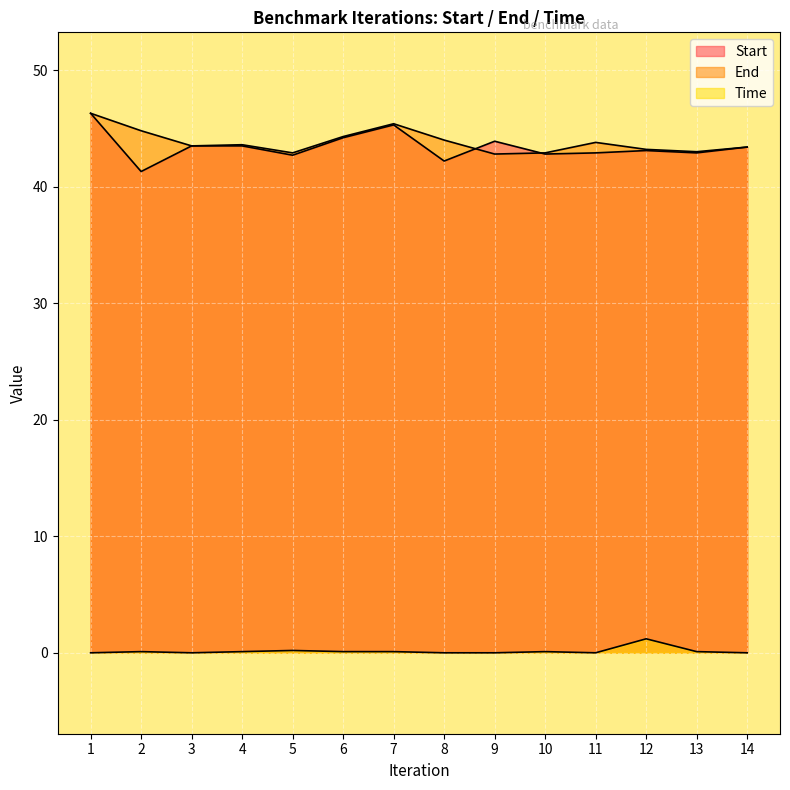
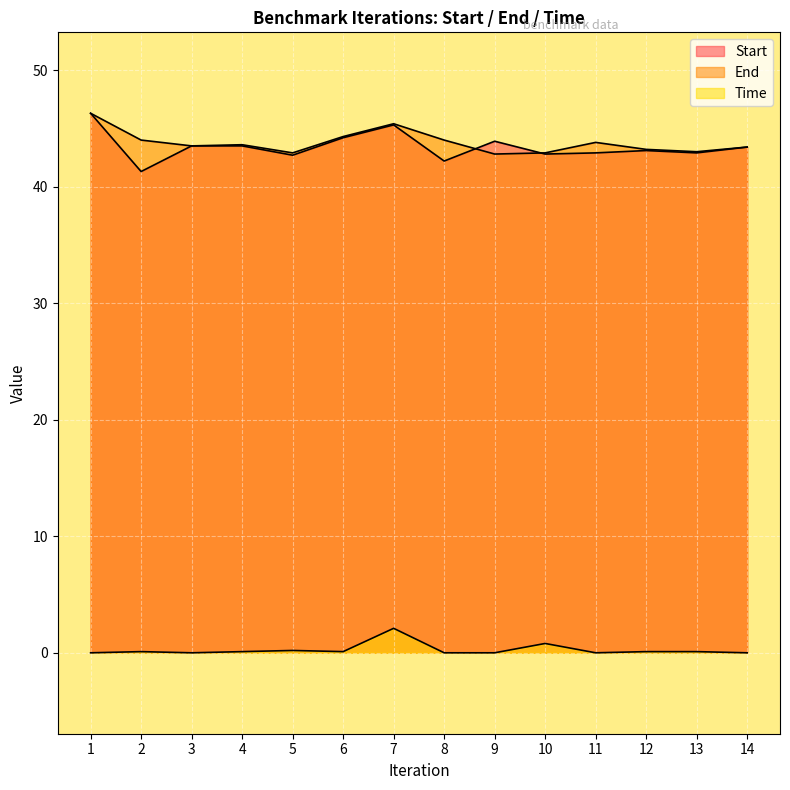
  {
    "Start": {
      "2": 41.3,
      "8": 42.2,
      "9": 43.9,
      "11": 42.9
    },
    "End": {
-     "2": 44.8,
+     "2": 44.0,
      "8": 44.0,
      "9": 42.8,
      "11": 43.8
    },
    "Time": {
      "1": 0.0,
      "2": 0.1,
      "3": 0.0,
      "4": 0.1,
      "5": 0.2,
      "6": 0.1,
-     "7": 0.1,
+     "7": 2.1,
      "8": 0.0,
      "9": 0.0,
-     "10": 0.1,
+     "10": 0.8,
      "11": 0.0,
-     "12": 1.2,
+     "12": 0.1,
      "13": 0.1,
      "14": 0.0
    }
  }
